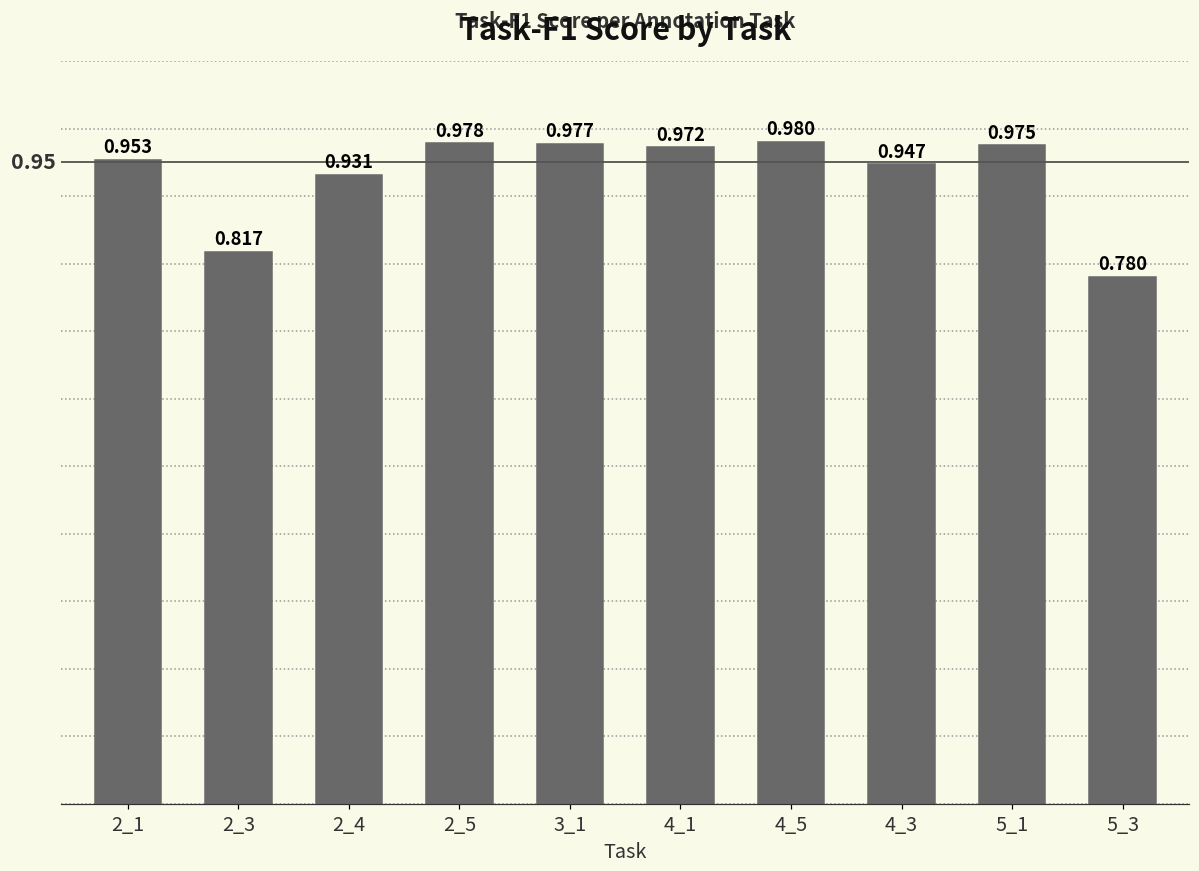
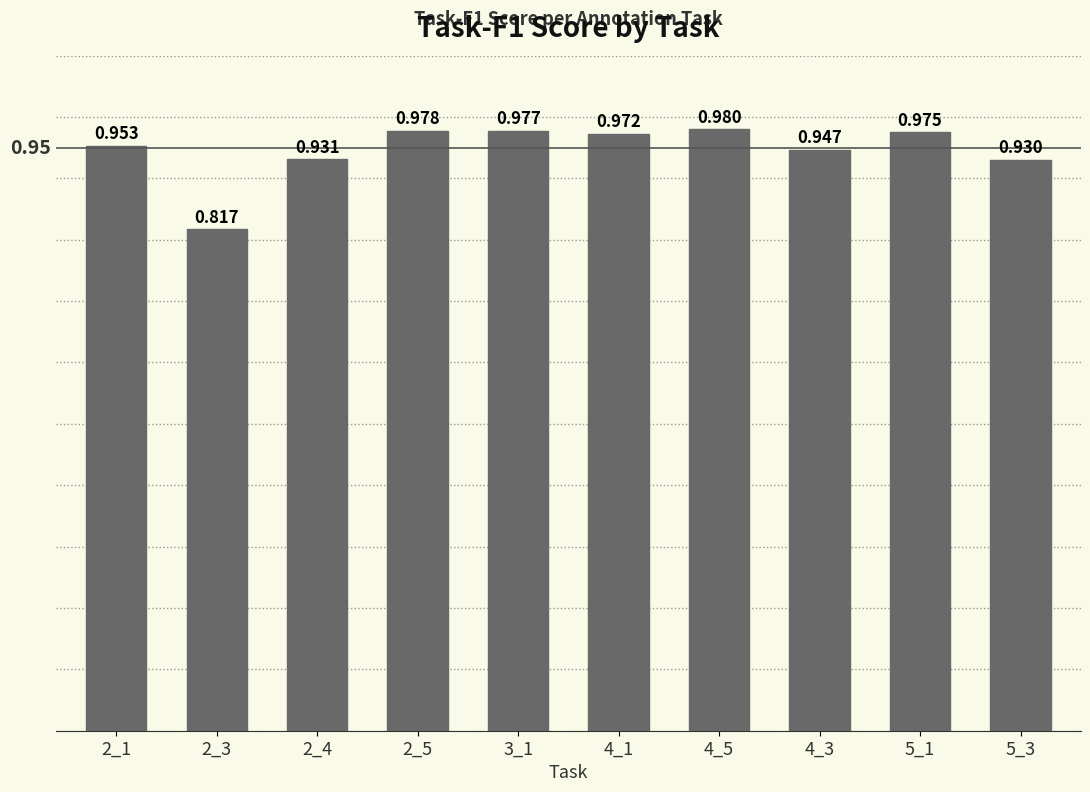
  {
    "2_1": 0.953,
    "2_3": 0.817,
    "2_4": 0.931,
    "2_5": 0.978,
    "3_1": 0.977,
    "4_1": 0.972,
    "4_5": 0.980,
    "4_3": 0.947,
    "5_1": 0.975,
-   "5_3": 0.780
+   "5_3": 0.930
  }
